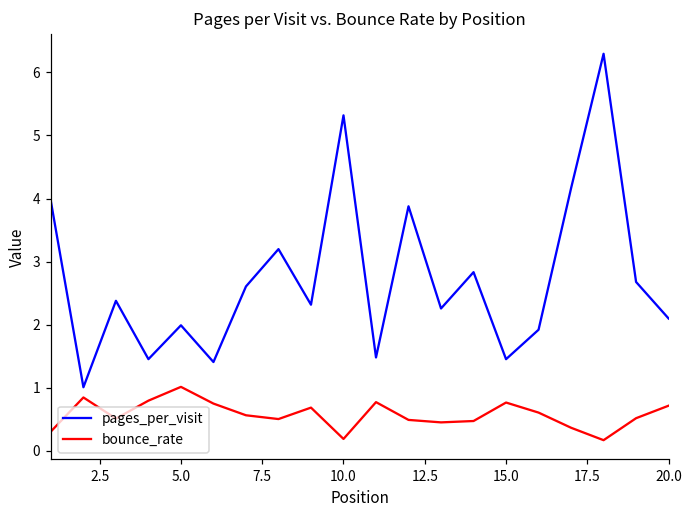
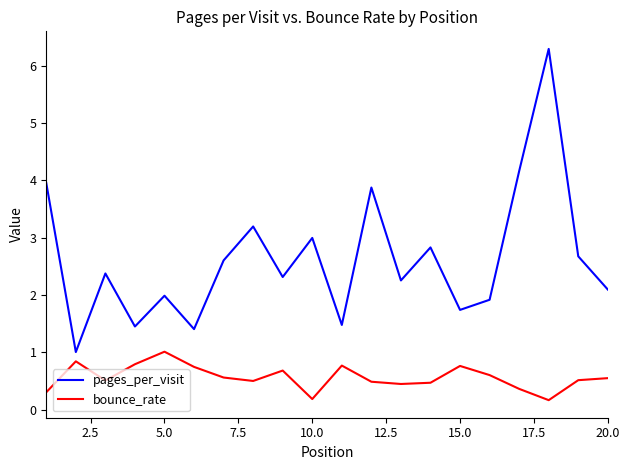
  {
    "pages_per_visit": {
      "5.0": 2.0,
-     "10.0": 5.3,
-     "15.0": 1.5,
+     "10.0": 3.0,
+     "15.0": 1.7,
      "20.0": 2.1
    },
    "bounce_rate": {
      "5.0": 1.0,
      "10.0": 0.2,
      "15.0": 0.8,
-     "20.0": 0.7
+     "20.0": 0.6
    }
  }
